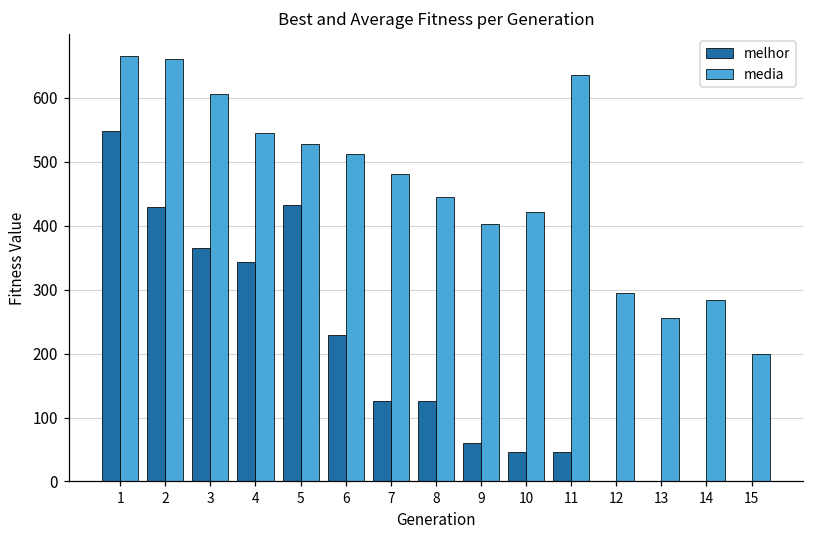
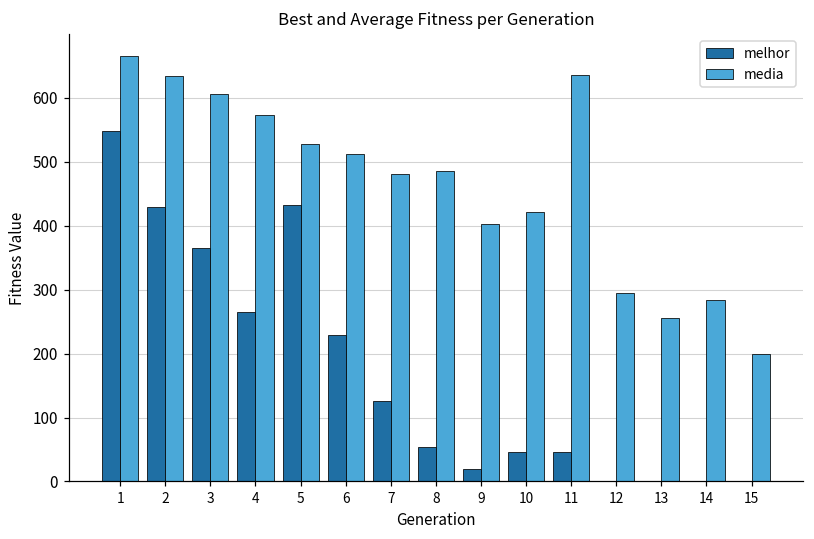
  {
    "melhor": {
      "1": 550,
      "2": 430,
      "3": 370,
-     "4": 340,
+     "4": 270,
      "5": 430,
      "6": 230,
      "7": 130,
-     "8": 130,
-     "9": 60,
+     "8": 50,
+     "9": 20,
      "10": 50,
      "11": 50,
      "12": 0,
      "13": 0,
      "14": 0,
      "15": 0
    },
    "media": {
      "1": 670,
-     "2": 660,
+     "2": 630,
      "3": 610,
-     "4": 540,
+     "4": 570,
      "5": 530,
      "6": 510,
      "7": 480,
-     "8": 450,
+     "8": 490,
      "9": 400,
      "10": 420,
      "11": 640,
      "12": 290,
      "13": 260,
      "14": 280,
      "15": 200
    }
  }
